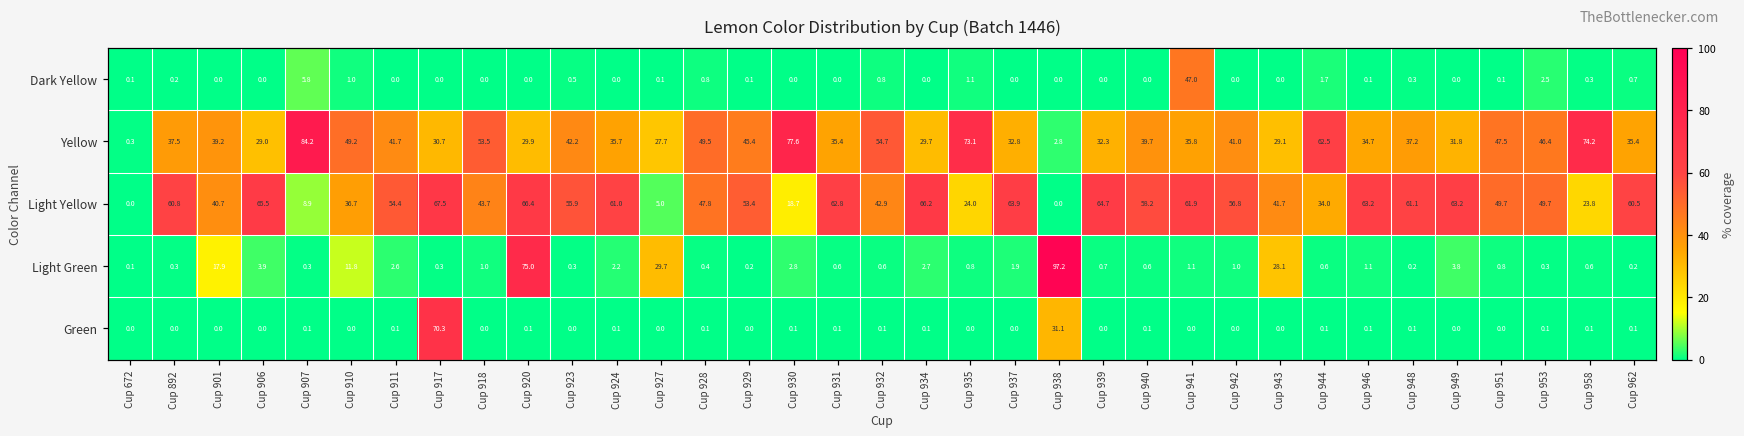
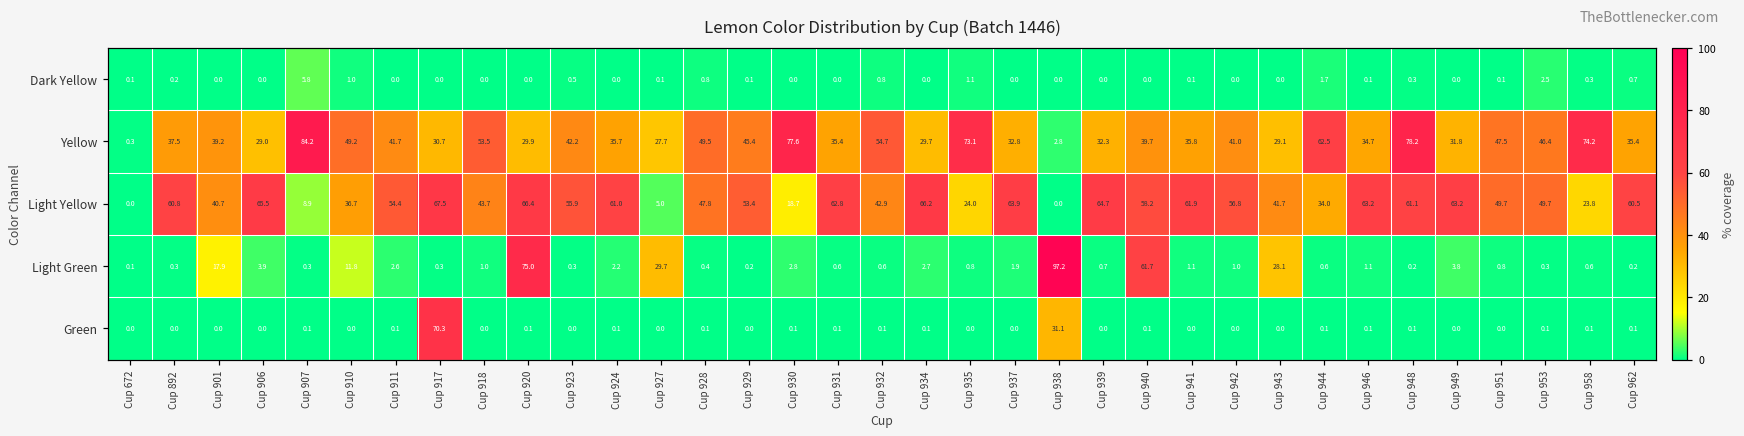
  {
    "Dark Yellow": {
      "Cup 672": 0.1,
      "Cup 892": 0.2,
      "Cup 901": 0.0,
      "Cup 906": 0.0,
      "Cup 907": 5.8,
      "Cup 910": 1.0,
      "Cup 911": 0.0,
      "Cup 917": 0.0,
      "Cup 918": 0.0,
      "Cup 920": 0.0,
      "Cup 923": 0.5,
      "Cup 924": 0.0,
      "Cup 927": 0.1,
      "Cup 928": 0.8,
      "Cup 929": 0.1,
      "Cup 930": 0.0,
      "Cup 931": 0.0,
      "Cup 932": 0.8,
      "Cup 934": 0.0,
      "Cup 935": 1.1,
      "Cup 937": 0.0,
      "Cup 938": 0.0,
      "Cup 939": 0.0,
      "Cup 940": 0.0,
-     "Cup 941": 47.0,
+     "Cup 941": 0.1,
      "Cup 942": 0.0,
      "Cup 943": 0.0,
      "Cup 944": 1.7,
      "Cup 946": 0.1,
      "Cup 948": 0.3,
      "Cup 949": 0.0,
      "Cup 951": 0.1,
      "Cup 953": 2.5,
      "Cup 958": 0.3,
      "Cup 962": 0.7
    },
    "Yellow": {
      "Cup 672": 0.3,
      "Cup 892": 37.5,
      "Cup 901": 39.2,
      "Cup 906": 29.0,
      "Cup 907": 84.2,
      "Cup 910": 49.2,
      "Cup 911": 41.7,
      "Cup 917": 30.7,
      "Cup 918": 53.5,
      "Cup 920": 29.9,
      "Cup 923": 42.2,
      "Cup 924": 35.7,
      "Cup 927": 27.7,
      "Cup 928": 49.5,
      "Cup 929": 45.4,
      "Cup 930": 77.6,
      "Cup 931": 35.4,
      "Cup 932": 54.7,
      "Cup 934": 29.7,
      "Cup 935": 73.1,
      "Cup 937": 32.8,
      "Cup 938": 2.8,
      "Cup 939": 32.3,
      "Cup 940": 39.7,
      "Cup 941": 35.8,
      "Cup 942": 41.0,
      "Cup 943": 29.1,
      "Cup 944": 62.5,
      "Cup 946": 34.7,
-     "Cup 948": 37.2,
+     "Cup 948": 78.2,
      "Cup 949": 31.8,
      "Cup 951": 47.5,
      "Cup 953": 46.4,
      "Cup 958": 74.2,
      "Cup 962": 35.4
    },
    "Light Yellow": {
      "Cup 672": 0.0,
      "Cup 892": 60.8,
      "Cup 901": 40.7,
      "Cup 906": 65.5,
      "Cup 907": 8.9,
      "Cup 910": 36.7,
      "Cup 911": 54.4,
      "Cup 917": 67.5,
      "Cup 918": 43.7,
      "Cup 920": 66.4,
      "Cup 923": 55.9,
      "Cup 924": 61.0,
      "Cup 927": 5.0,
      "Cup 928": 47.8,
      "Cup 929": 53.4,
      "Cup 930": 18.7,
      "Cup 931": 62.8,
      "Cup 932": 42.9,
      "Cup 934": 66.2,
      "Cup 935": 24.0,
      "Cup 937": 63.9,
      "Cup 938": 0.0,
      "Cup 939": 64.7,
      "Cup 940": 58.2,
      "Cup 941": 61.9,
      "Cup 942": 56.8,
      "Cup 943": 41.7,
      "Cup 944": 34.0,
      "Cup 946": 63.2,
      "Cup 948": 61.1,
      "Cup 949": 63.2,
      "Cup 951": 49.7,
      "Cup 953": 49.7,
      "Cup 958": 23.8,
      "Cup 962": 60.5
    },
    "Light Green": {
      "Cup 672": 0.1,
      "Cup 892": 0.3,
      "Cup 901": 17.9,
      "Cup 906": 3.9,
      "Cup 907": 0.3,
      "Cup 910": 11.8,
      "Cup 911": 2.6,
      "Cup 917": 0.3,
      "Cup 918": 1.0,
      "Cup 920": 75.0,
      "Cup 923": 0.3,
      "Cup 924": 2.2,
      "Cup 927": 29.7,
      "Cup 928": 0.4,
      "Cup 929": 0.2,
      "Cup 930": 2.8,
      "Cup 931": 0.6,
      "Cup 932": 0.6,
      "Cup 934": 2.7,
      "Cup 935": 0.8,
      "Cup 937": 1.9,
      "Cup 938": 97.2,
      "Cup 939": 0.7,
-     "Cup 940": 0.6,
+     "Cup 940": 61.7,
      "Cup 941": 1.1,
      "Cup 942": 1.0,
      "Cup 943": 28.1,
      "Cup 944": 0.6,
      "Cup 946": 1.1,
      "Cup 948": 0.2,
      "Cup 949": 3.8,
      "Cup 951": 0.8,
      "Cup 953": 0.3,
      "Cup 958": 0.6,
      "Cup 962": 0.2
    },
    "Green": {
      "Cup 672": 0.0,
      "Cup 892": 0.0,
      "Cup 901": 0.0,
      "Cup 906": 0.0,
      "Cup 907": 0.1,
      "Cup 910": 0.0,
      "Cup 911": 0.1,
      "Cup 917": 70.3,
      "Cup 918": 0.0,
      "Cup 920": 0.1,
      "Cup 923": 0.0,
      "Cup 924": 0.1,
      "Cup 927": 0.0,
      "Cup 928": 0.1,
      "Cup 929": 0.0,
      "Cup 930": 0.1,
      "Cup 931": 0.1,
      "Cup 932": 0.1,
      "Cup 934": 0.1,
      "Cup 935": 0.0,
      "Cup 937": 0.0,
      "Cup 938": 31.1,
      "Cup 939": 0.0,
      "Cup 940": 0.1,
      "Cup 941": 0.0,
      "Cup 942": 0.0,
      "Cup 943": 0.0,
      "Cup 944": 0.1,
      "Cup 946": 0.1,
      "Cup 948": 0.1,
      "Cup 949": 0.0,
      "Cup 951": 0.0,
      "Cup 953": 0.1,
      "Cup 958": 0.1,
      "Cup 962": 0.1
    }
  }
